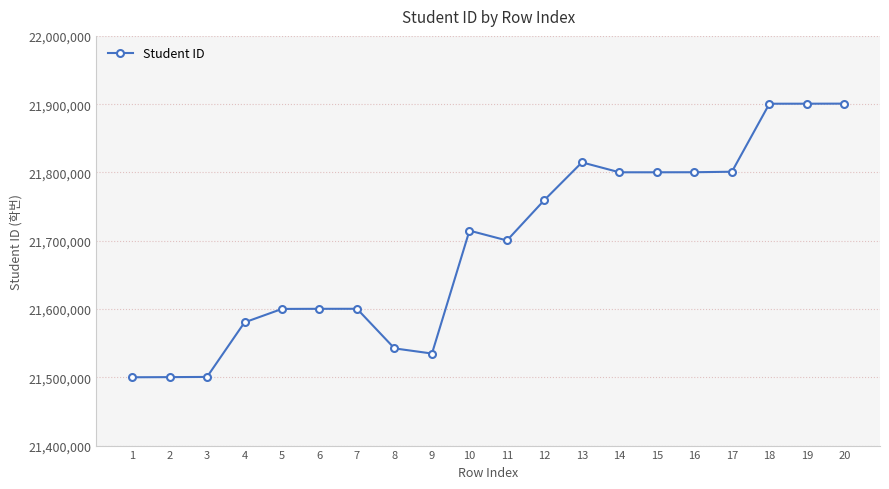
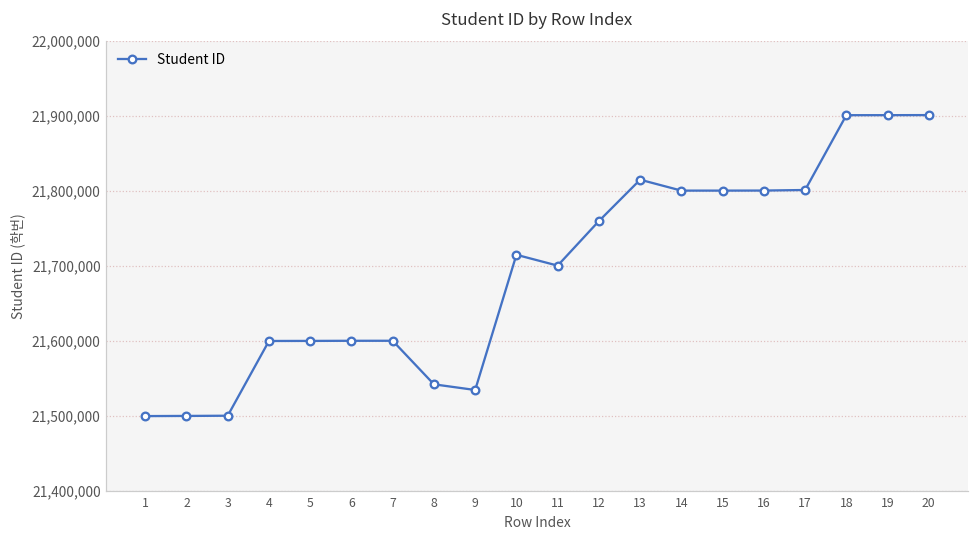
  {
    "1": "21,500,000",
    "2": "21,500,000",
    "3": "21,500,000",
-   "4": "21,580,000",
+   "4": "21,600,000",
    "5": "21,600,000",
    "6": "21,600,000",
    "7": "21,600,000",
    "8": "21,540,000",
    "9": "21,530,000",
    "10": "21,710,000",
    "11": "21,700,000",
    "12": "21,760,000",
    "13": "21,810,000",
    "14": "21,800,000",
    "15": "21,800,000",
    "16": "21,800,000",
    "17": "21,800,000",
    "18": "21,900,000",
    "19": "21,900,000",
    "20": "21,900,000"
  }
